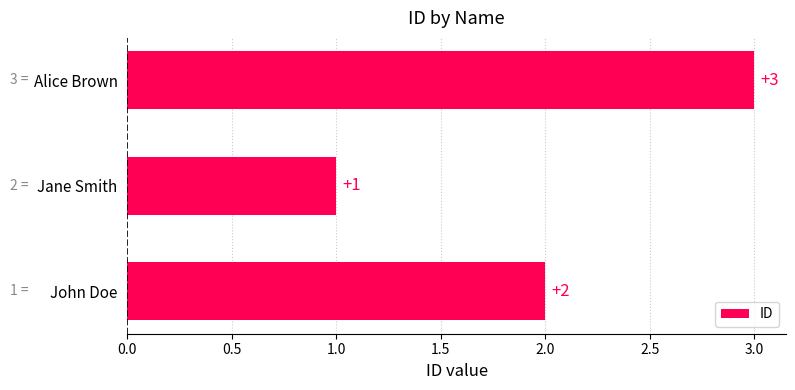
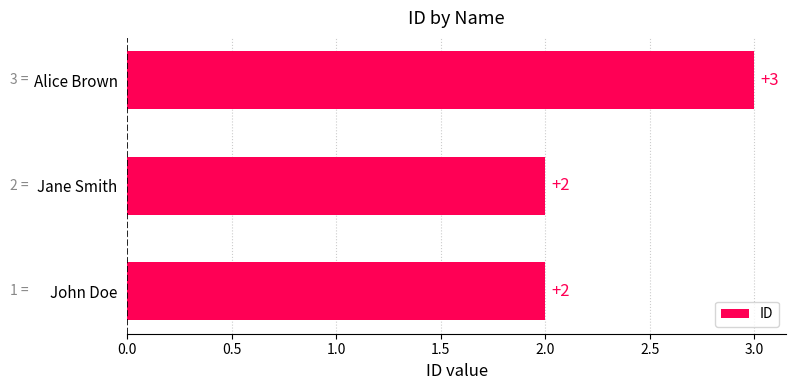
  {
    "Alice Brown": "+3",
-   "Jane Smith": "+1",
+   "Jane Smith": "+2",
    "John Doe": "+2"
  }
